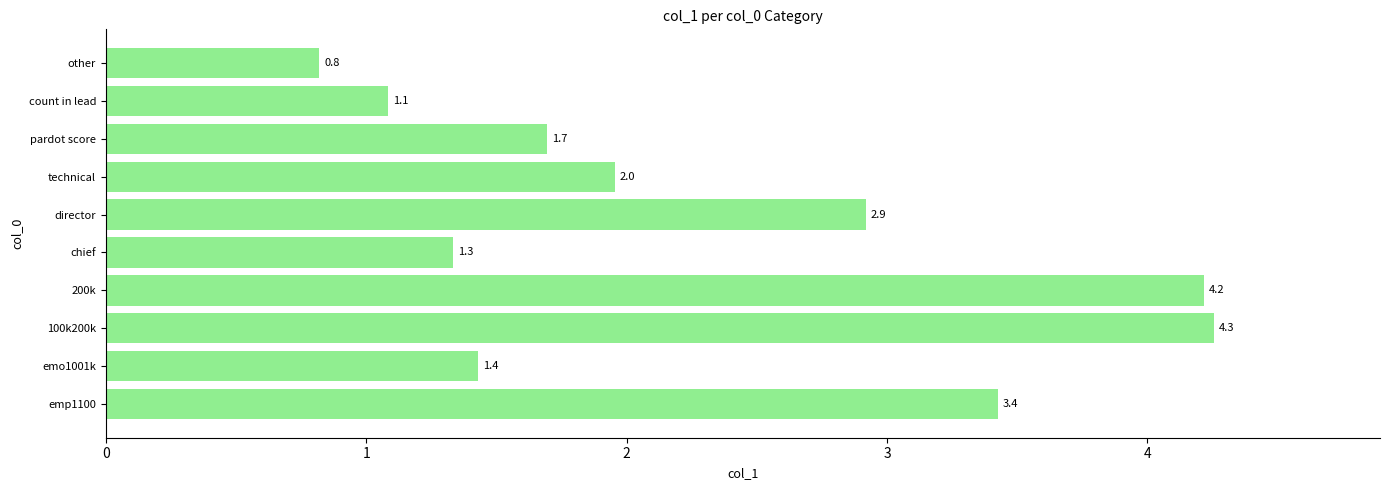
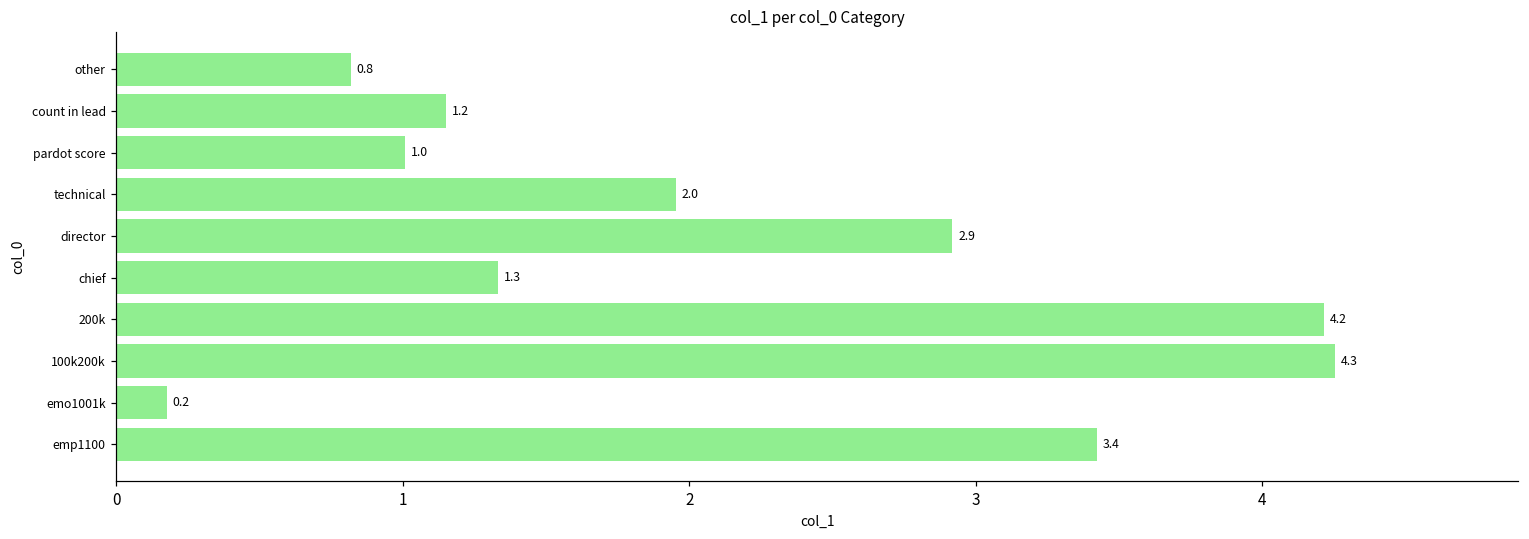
  {
    "other": 0.8,
-   "count in lead": 1.1,
-   "pardot score": 1.7,
+   "count in lead": 1.2,
+   "pardot score": 1.0,
    "technical": 2.0,
    "director": 2.9,
    "chief": 1.3,
    "200k": 4.2,
    "100k200k": 4.3,
-   "emo1001k": 1.4,
+   "emo1001k": 0.2,
    "emp1100": 3.4
  }
